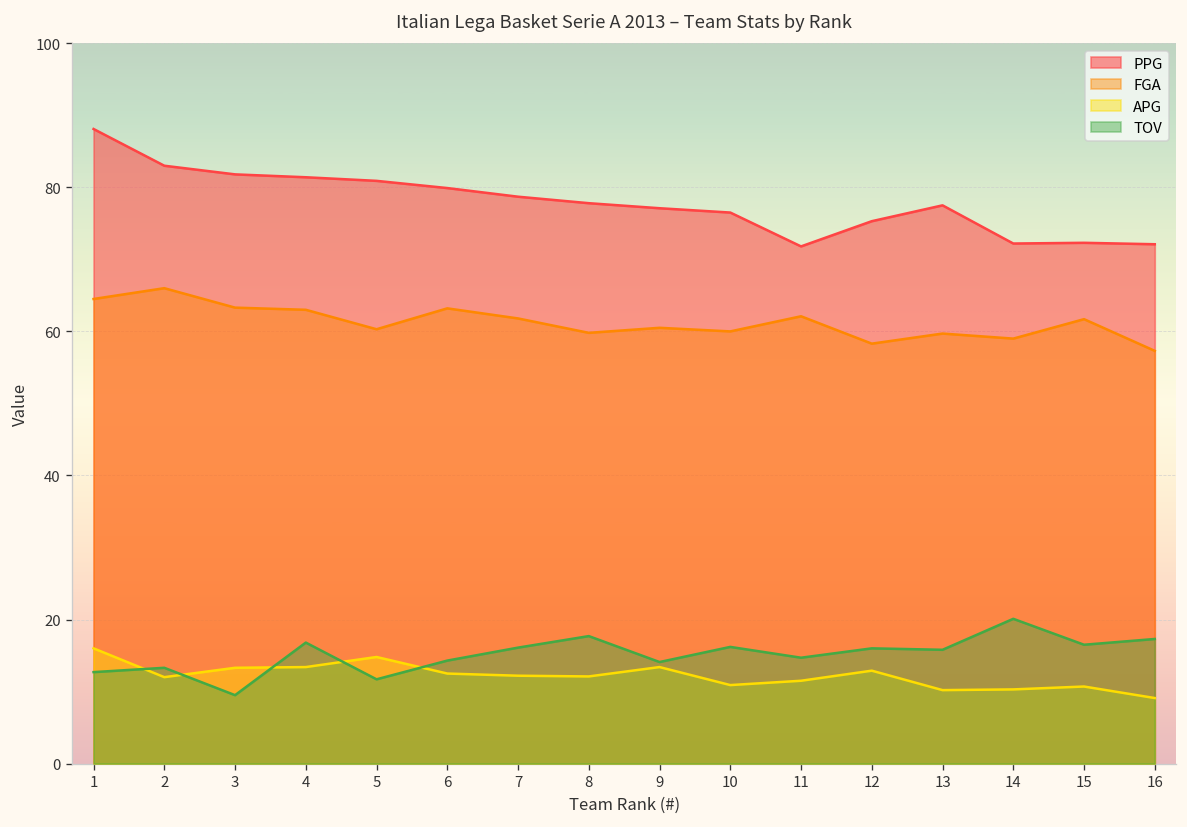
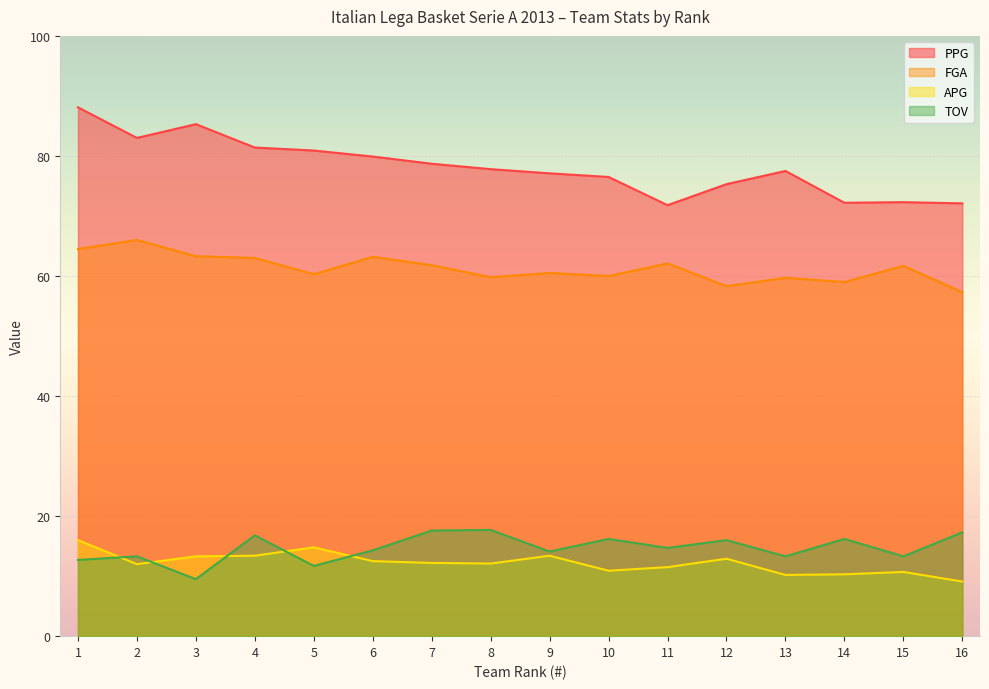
  {
    "PPG": {
      "1": 88,
      "2": 83,
-     "3": 82,
+     "3": 85,
      "4": 81,
      "5": 81,
      "6": 80,
      "7": 79,
      "8": 78,
      "9": 77,
      "10": 77,
      "11": 72,
      "12": 75,
      "13": 78,
      "14": 72,
      "15": 72,
      "16": 72
    },
    "TOV": {
      "1": 13,
      "2": 13,
      "3": 10,
      "4": 17,
      "5": 12,
      "6": 14,
-     "7": 16,
+     "7": 18,
      "8": 18,
      "9": 14,
      "10": 16,
      "11": 15,
      "12": 16,
-     "13": 16,
-     "14": 20,
-     "15": 17,
+     "13": 13,
+     "14": 16,
+     "15": 13,
      "16": 17
    }
  }
